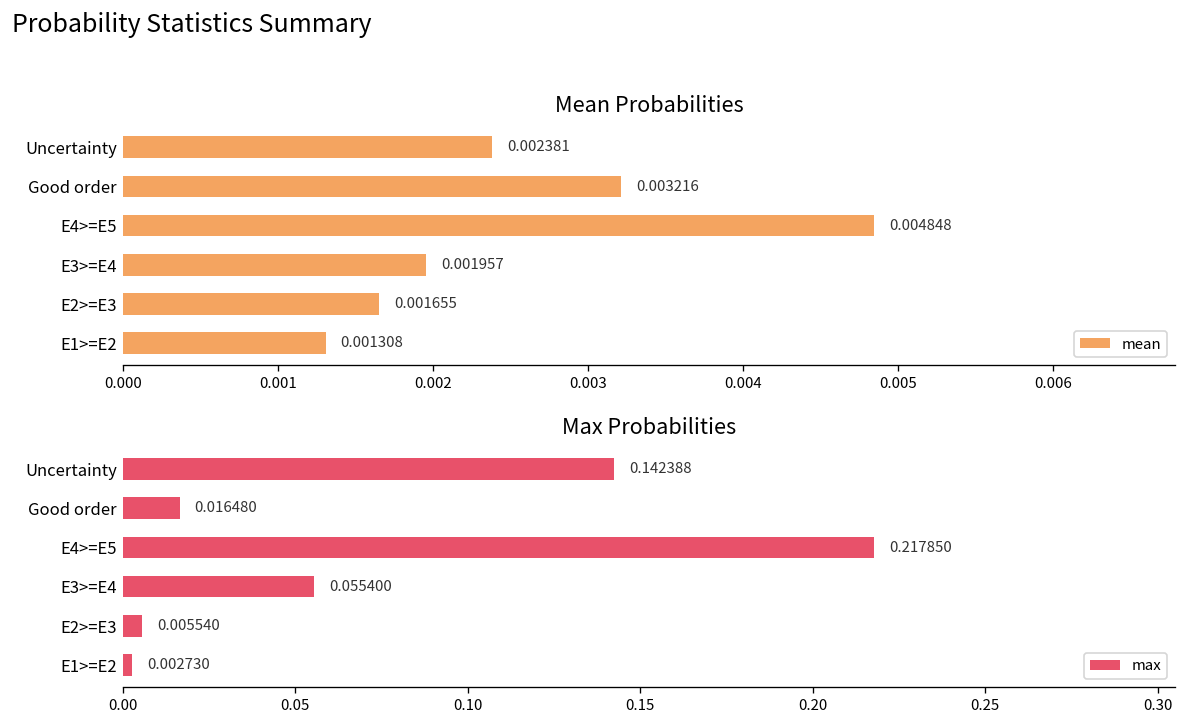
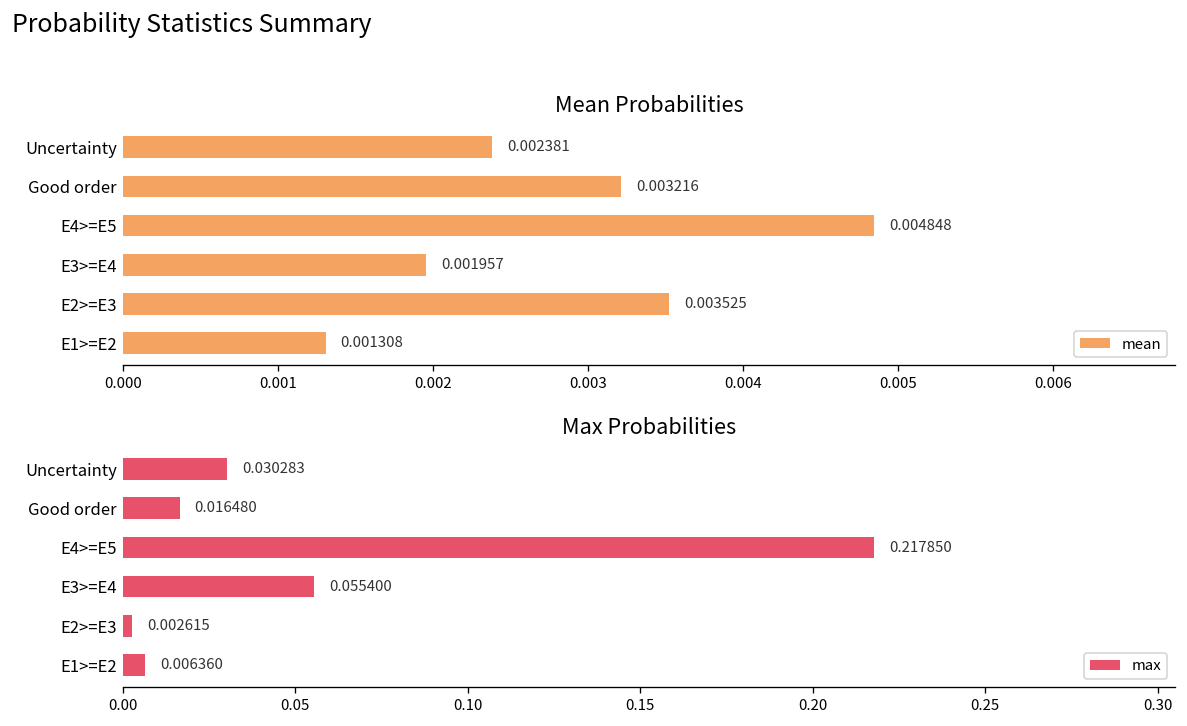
  {
    "Mean Probabilities": {
      "Uncertainty": 0.002381,
      "Good order": 0.003216,
      "E4>=E5": 0.004848,
      "E3>=E4": 0.001957,
-     "E2>=E3": 0.001655,
+     "E2>=E3": 0.003525,
      "E1>=E2": 0.001308
    },
    "Max Probabilities": {
-     "Uncertainty": 0.142388,
+     "Uncertainty": 0.030283,
      "Good order": 0.016480,
      "E4>=E5": 0.217850,
      "E3>=E4": 0.055400,
-     "E2>=E3": 0.005540,
-     "E1>=E2": 0.002730
+     "E2>=E3": 0.002615,
+     "E1>=E2": 0.006360
    }
  }
